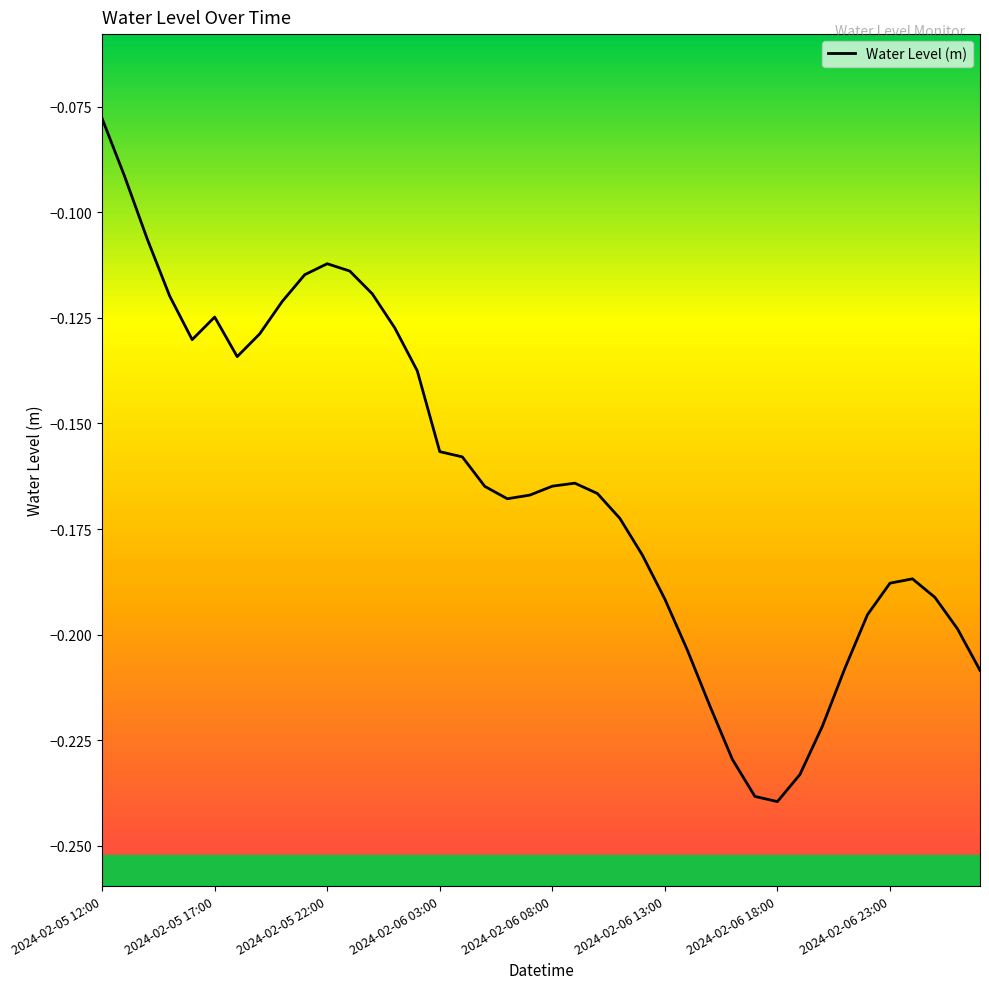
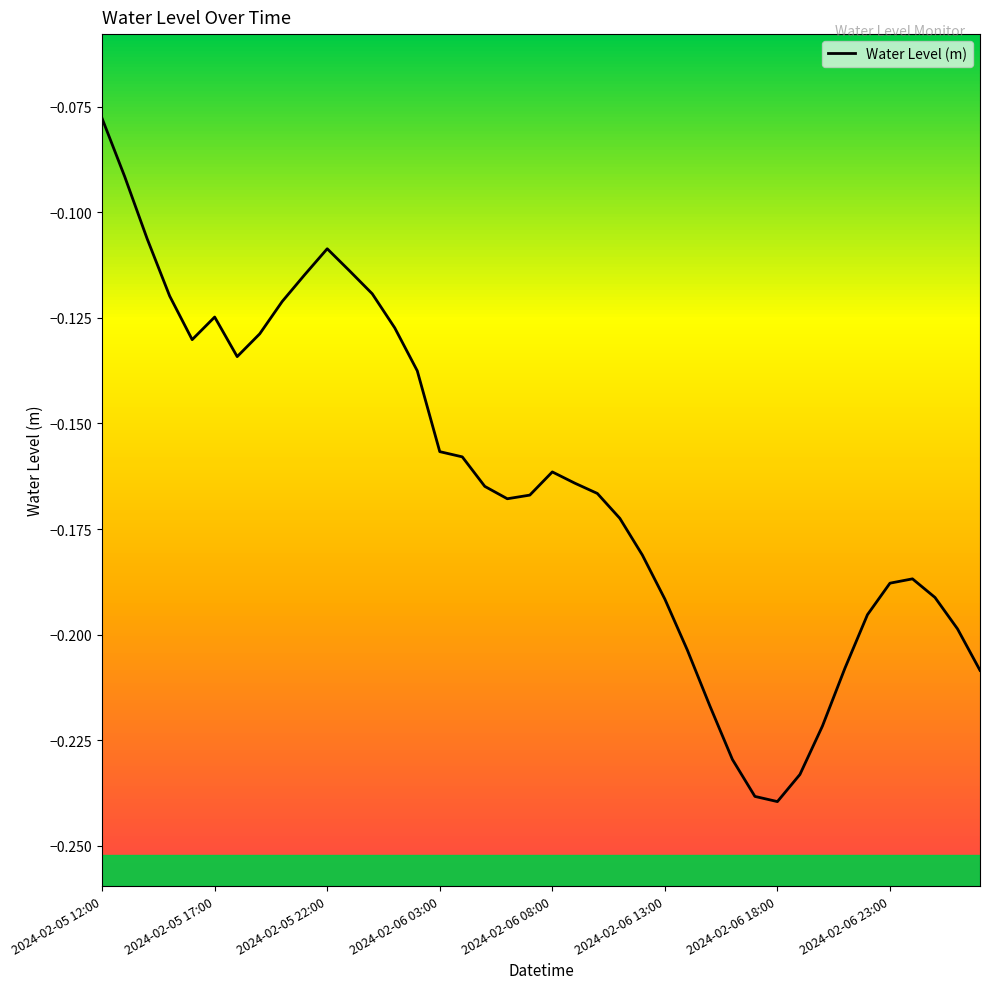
  {
    "2024-02-05 12:00": -0.078,
    "2024-02-05 17:00": -0.125,
-   "2024-02-05 22:00": -0.112,
+   "2024-02-05 22:00": -0.109,
    "2024-02-06 03:00": -0.157,
-   "2024-02-06 08:00": -0.165,
+   "2024-02-06 08:00": -0.161,
    "2024-02-06 13:00": -0.192,
    "2024-02-06 18:00": -0.240,
    "2024-02-06 23:00": -0.188
  }
